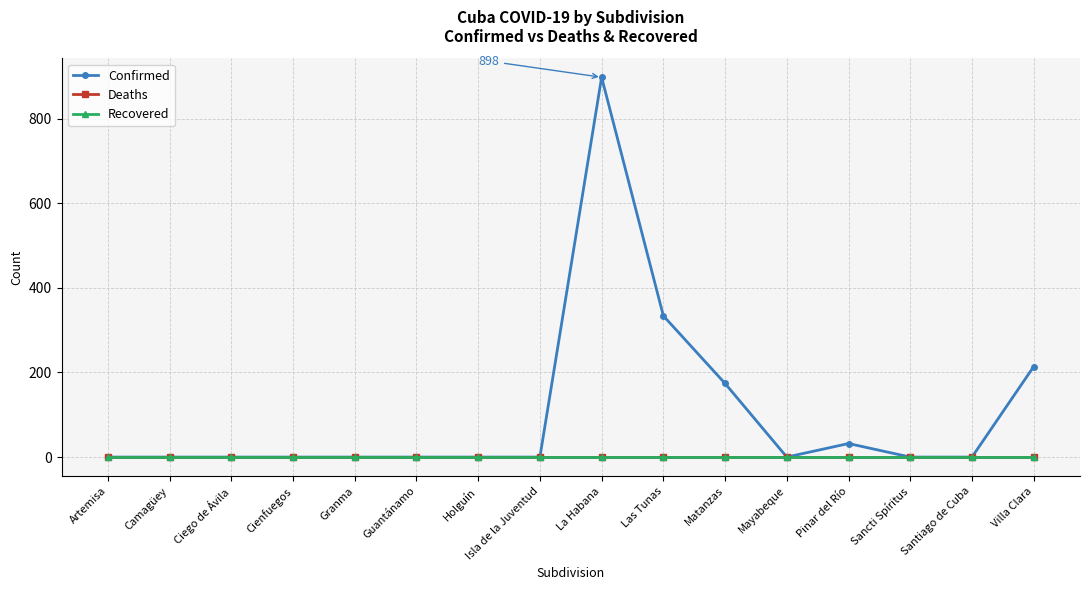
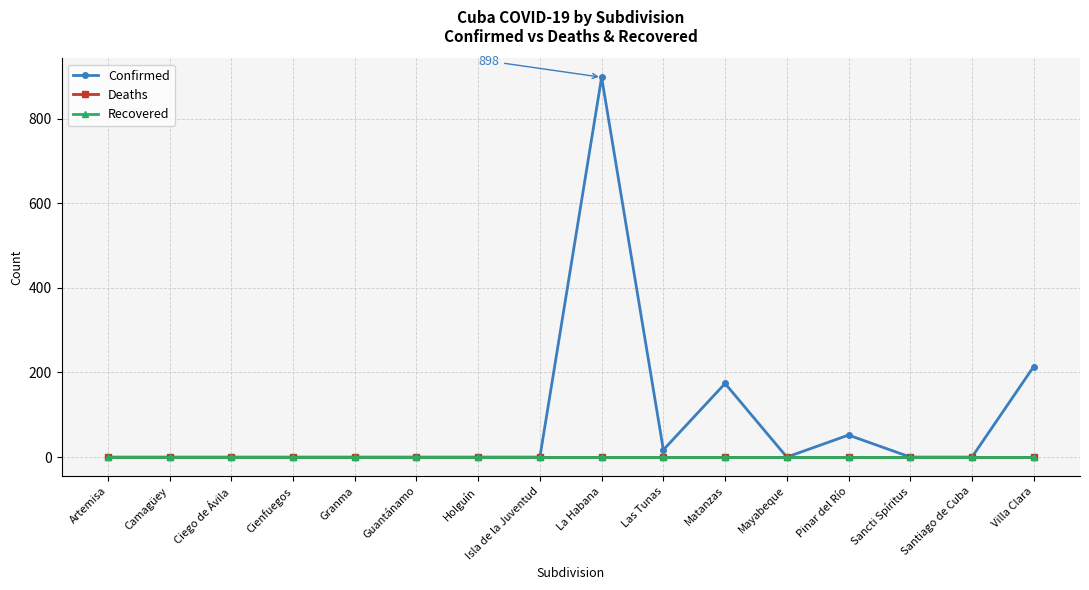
  {
    "Confirmed": {
-     "Las Tunas": 330,
+     "Las Tunas": 20,
      "Matanzas": 170,
-     "Pinar del Río": 30,
+     "Pinar del Río": 50,
      "Villa Clara": 210
    },
    "Recovered": {
      "La Habana": 0,
      "Las Tunas": 0,
      "Matanzas": 0,
      "Pinar del Río": 0,
      "Villa Clara": 0
    }
  }
